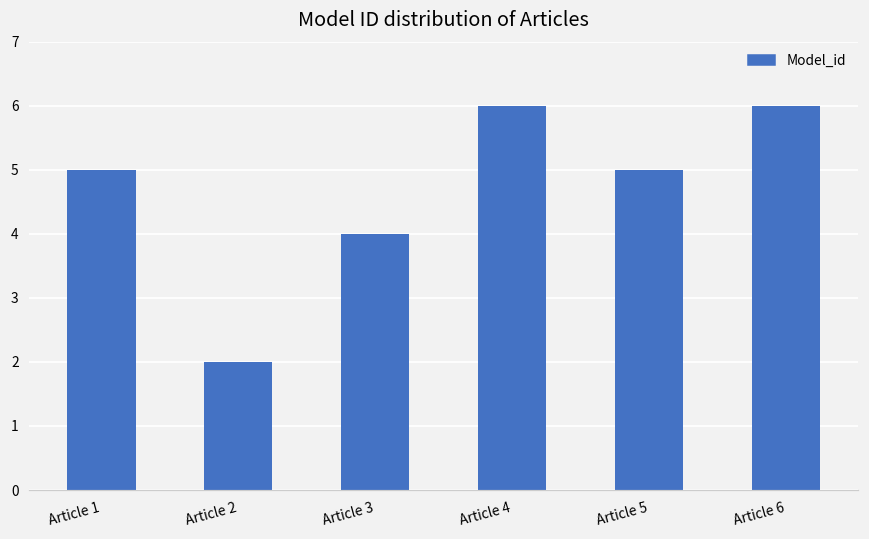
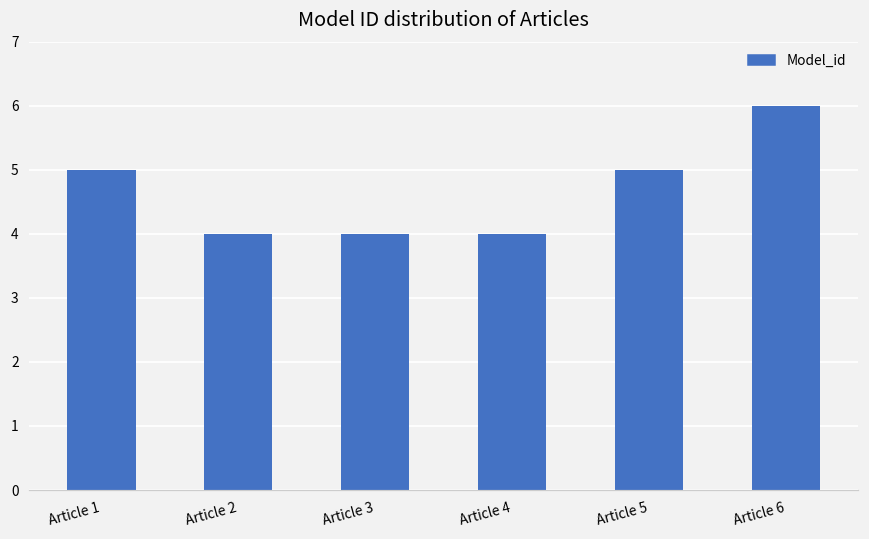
  {
    "Article 1": 5,
-   "Article 2": 2,
+   "Article 2": 4,
    "Article 3": 4,
-   "Article 4": 6,
+   "Article 4": 4,
    "Article 5": 5,
    "Article 6": 6
  }
